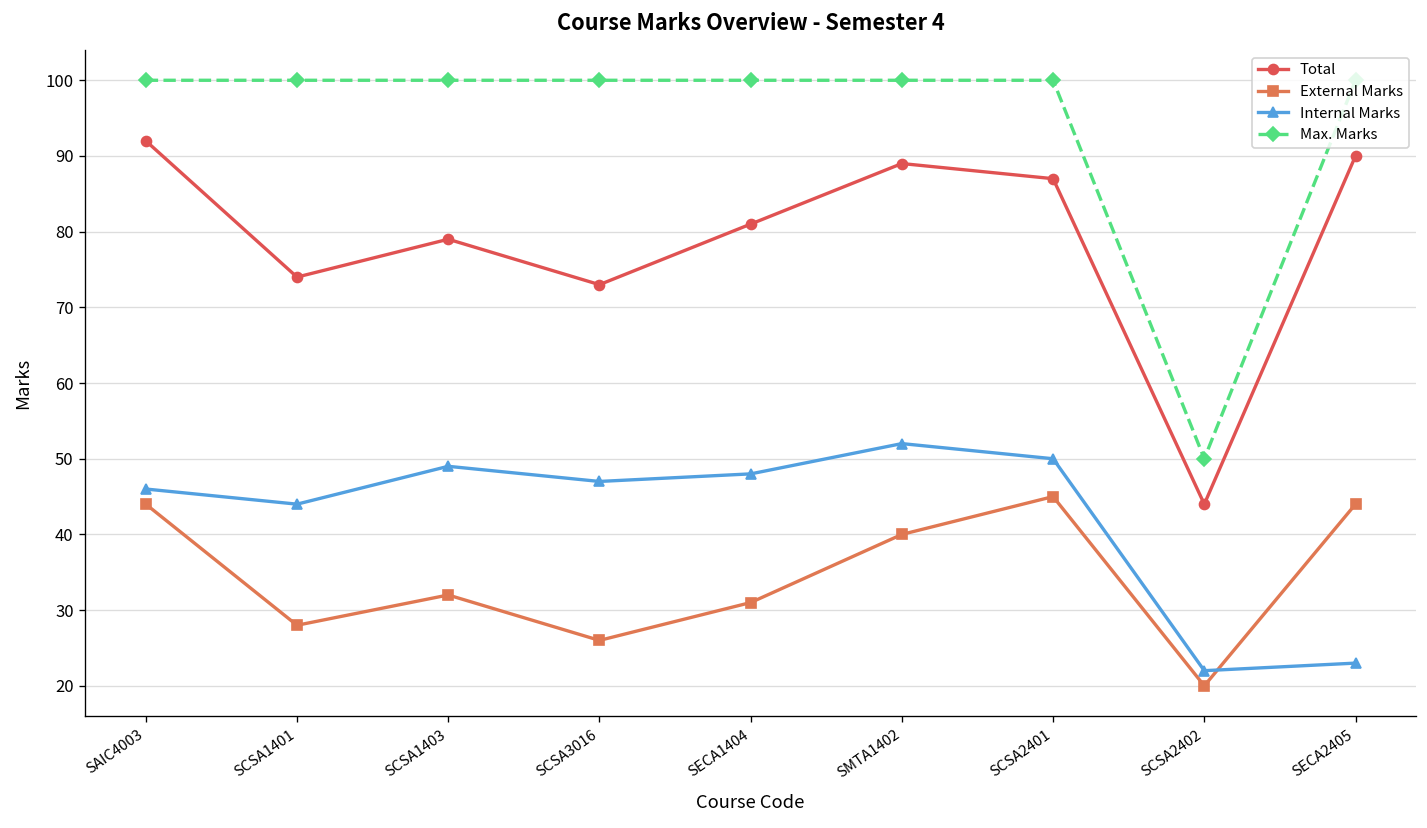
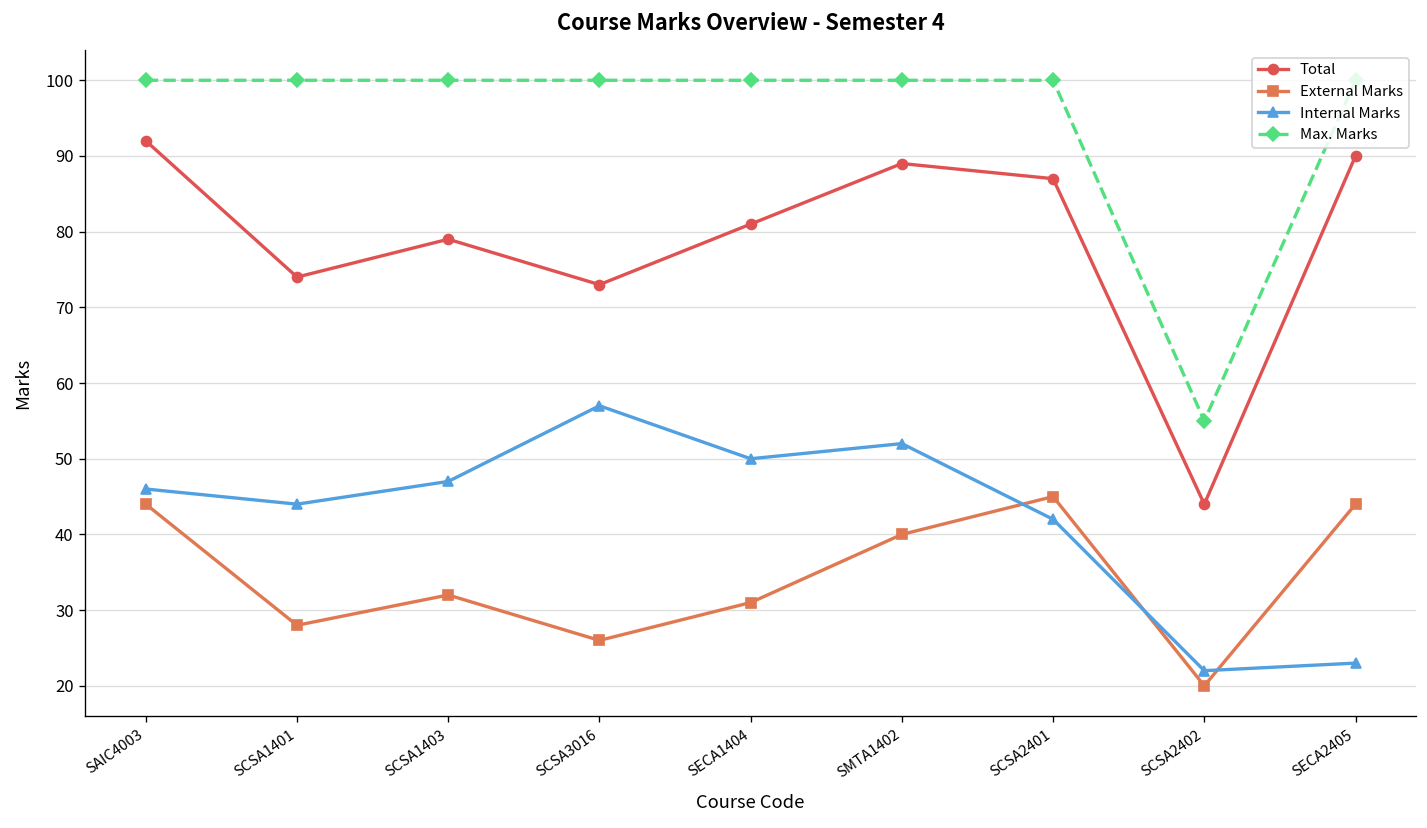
  {
    "Internal Marks": {
      "SAIC4003": 46,
      "SCSA1401": 44,
-     "SCSA1403": 49,
-     "SCSA3016": 47,
-     "SECA1404": 48,
+     "SCSA1403": 47,
+     "SCSA3016": 57,
+     "SECA1404": 50,
      "SMTA1402": 52,
-     "SCSA2401": 50,
+     "SCSA2401": 42,
      "SCSA2402": 22,
      "SECA2405": 23
    },
    "Max. Marks": {
      "SAIC4003": 100,
      "SCSA1401": 100,
      "SCSA1403": 100,
      "SCSA3016": 100,
      "SECA1404": 100,
      "SMTA1402": 100,
      "SCSA2401": 100,
-     "SCSA2402": 50
+     "SCSA2402": 55
    }
  }
